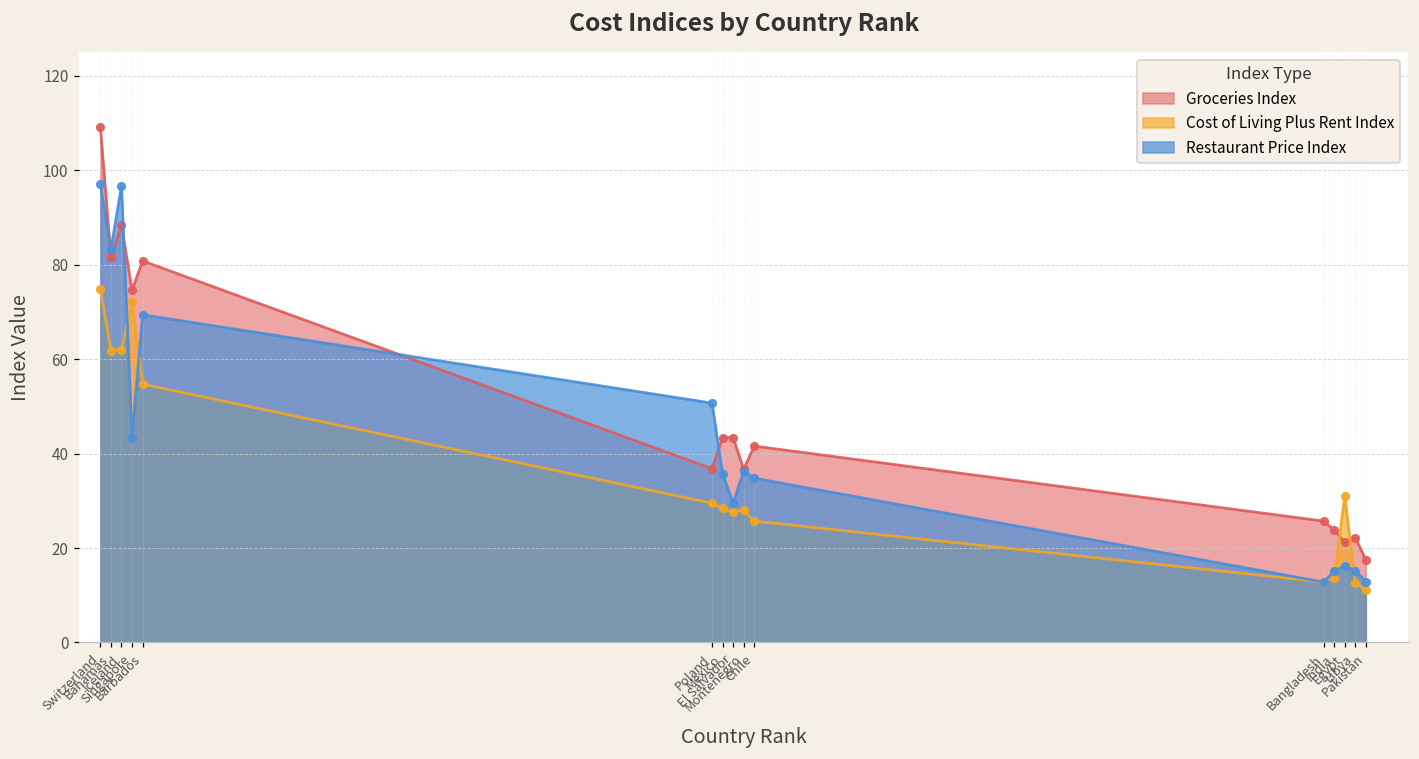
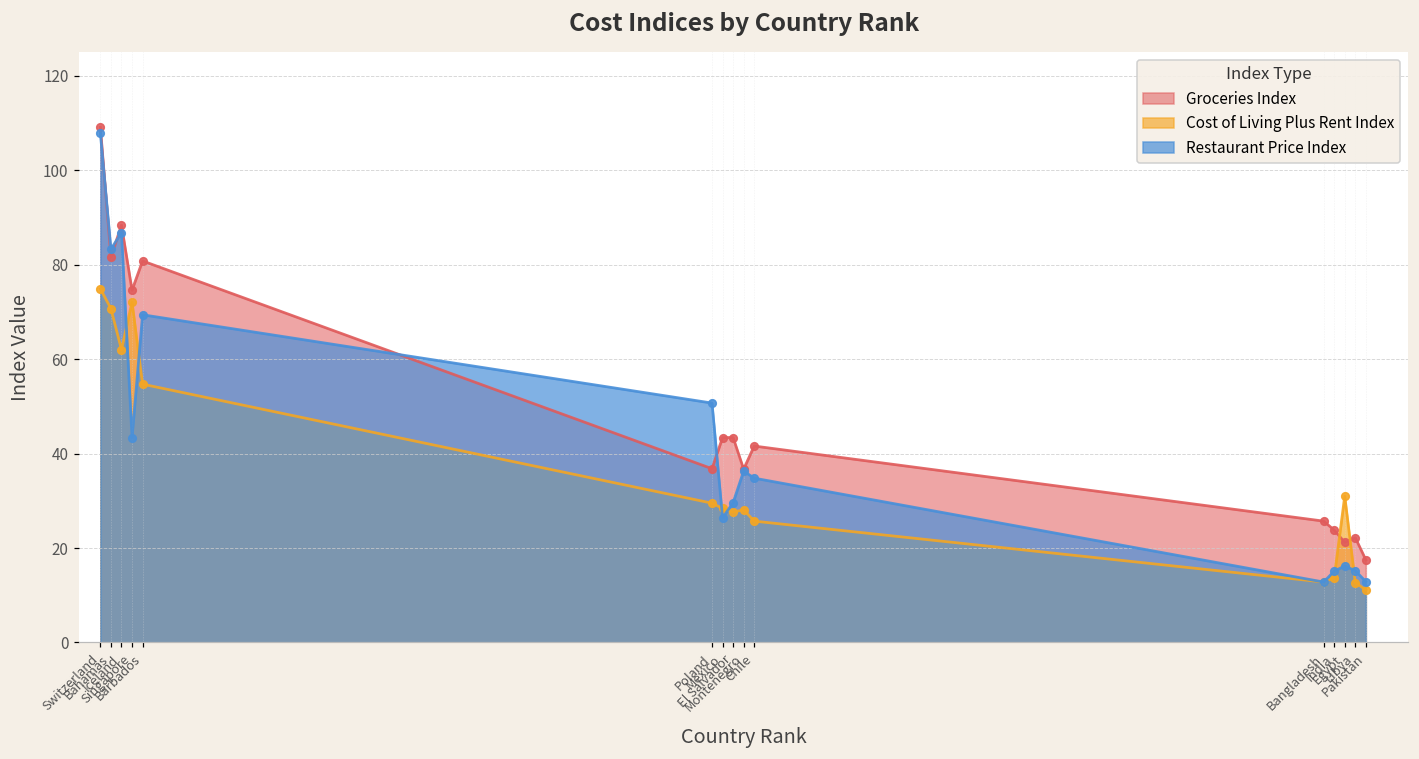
  {
    "Groceries Index": {
      "Switzerland": 109,
      "Bahamas": 82,
      "Iceland": 88,
      "Singapore": 75,
      "Barbados": 81,
      "Poland": 37,
      "Mexico": 43,
      "El Salvador": 43,
      "Chile": 42,
      "Bangladesh": 26,
      "India": 24,
      "Egypt": 21,
      "Libya": 22,
      "Pakistan": 18
    },
    "Cost of Living Plus Rent Index": {
      "Switzerland": 75,
-     "Bahamas": 62,
+     "Bahamas": 71,
      "Iceland": 62,
      "Singapore": 72,
      "Barbados": 55,
      "Poland": 30,
      "Mexico": 28,
      "El Salvador": 28,
      "Montenegro": 28,
      "Chile": 26,
      "India": 14,
      "Egypt": 31,
      "Libya": 13,
      "Pakistan": 11
    },
    "Restaurant Price Index": {
-     "Switzerland": 97,
+     "Switzerland": 108,
      "Bahamas": 83,
-     "Iceland": 97,
+     "Iceland": 87,
      "Singapore": 43,
      "Barbados": 69,
      "Poland": 51,
-     "Mexico": 36,
+     "Mexico": 26,
      "El Salvador": 30,
      "Chile": 35,
      "India": 15,
      "Egypt": 16,
      "Libya": 15,
      "Pakistan": 13
    }
  }
